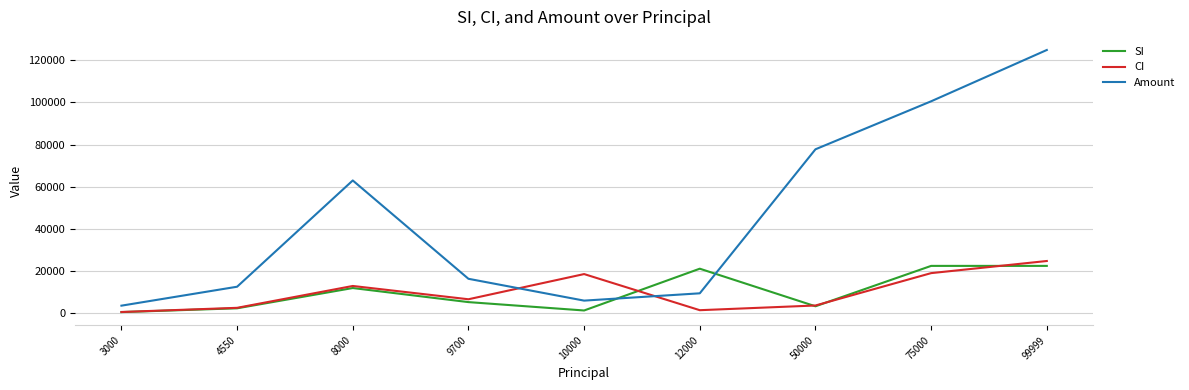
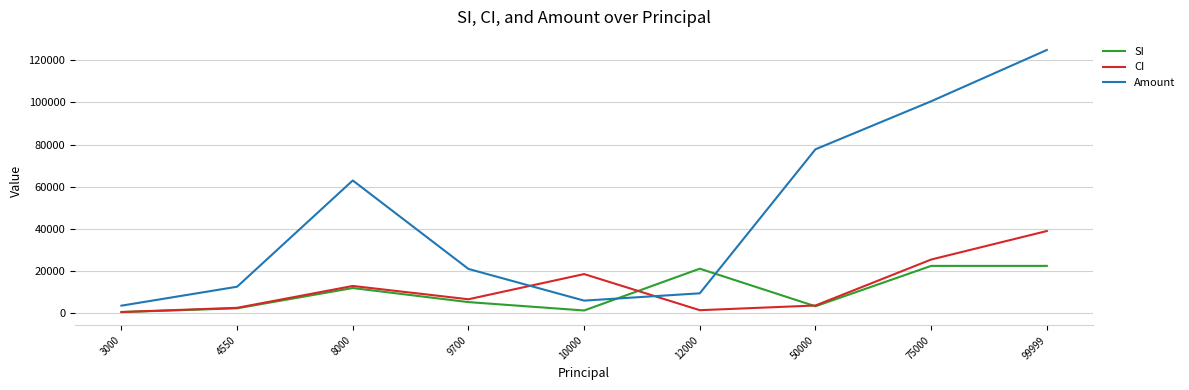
  {
    "SI": {
      "9700": 5000,
      "10000": 1000,
      "12000": 21000,
      "75000": 23000,
      "99999": 22000
    },
    "CI": {
      "9700": 7000,
      "10000": 19000,
      "12000": 2000,
-     "75000": 19000,
-     "99999": 25000
+     "75000": 26000,
+     "99999": 39000
    },
    "Amount": {
      "3000": 4000,
      "4550": 13000,
      "8000": 63000,
-     "9700": 16000,
+     "9700": 21000,
      "10000": 6000,
      "12000": 10000,
      "50000": 78000,
      "75000": 101000,
      "99999": 125000
    }
  }
